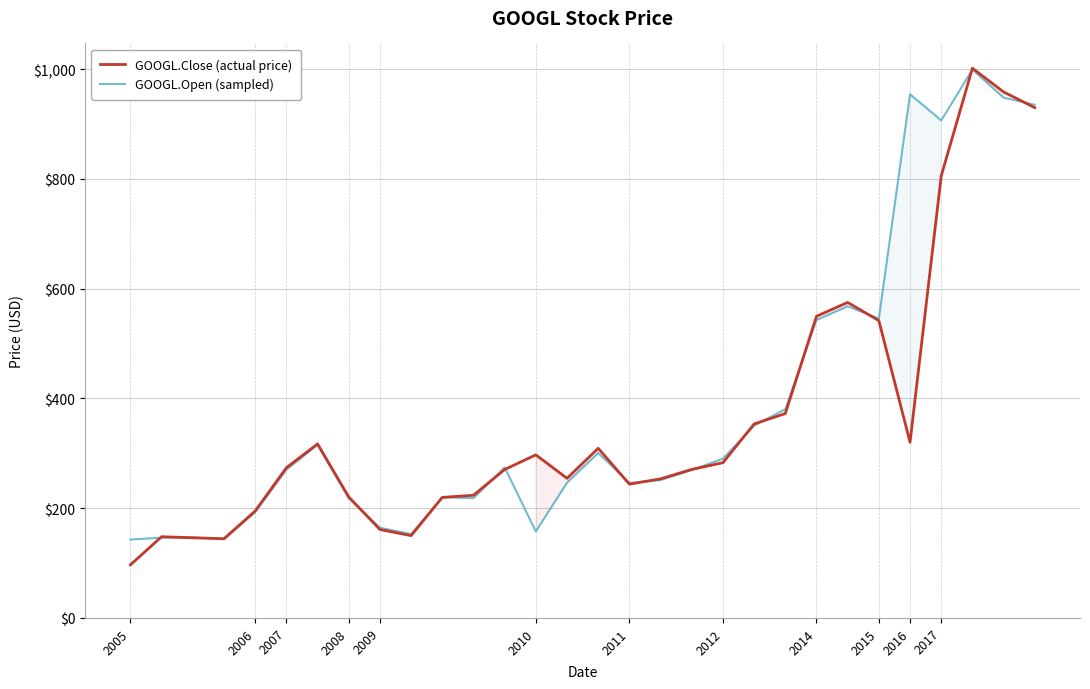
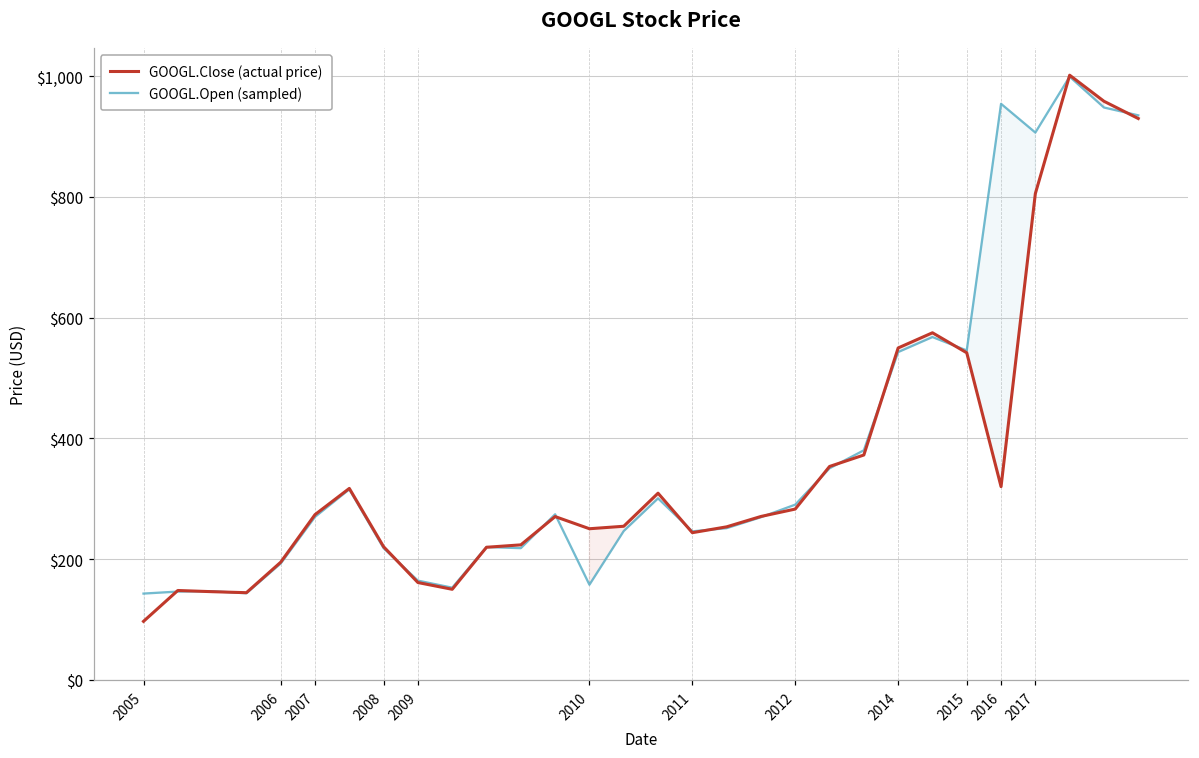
  {
    "GOOGL.Close (actual price)": {
      "2005": "$100",
-     "2010": "$300",
+     "2010": "$250",
      "2012": "$280",
      "2014": "$550",
      "2016": "$320",
      "2017": "$810"
    },
    "GOOGL.Open (sampled)": {
      "2005": "$140",
      "2010": "$160",
      "2012": "$290",
      "2014": "$540",
      "2016": "$950",
      "2017": "$910"
    }
  }
